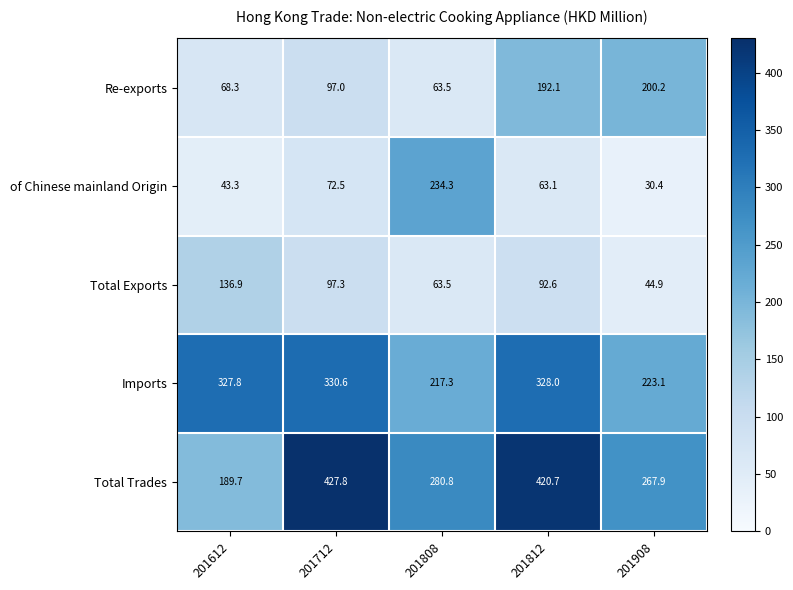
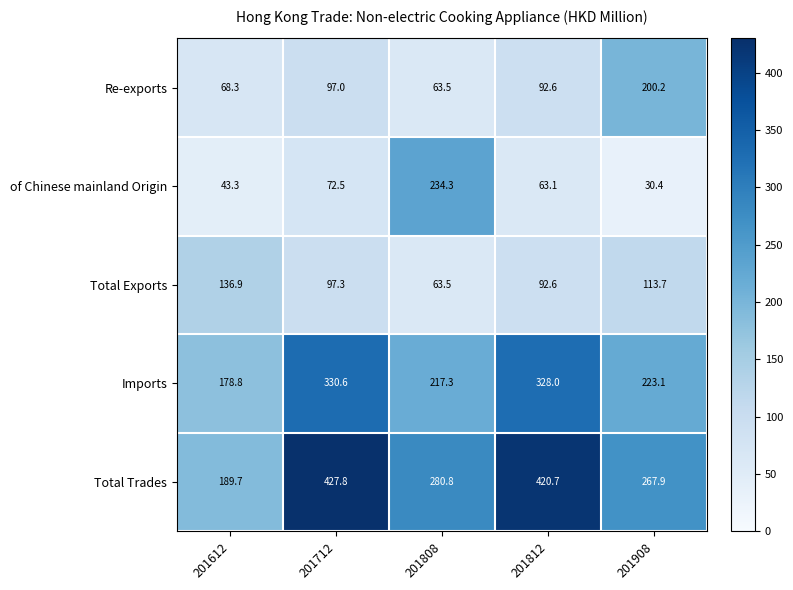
  {
    "Re-exports": {
      "201612": 68.3,
      "201712": 97.0,
      "201808": 63.5,
-     "201812": 192.1,
+     "201812": 92.6,
      "201908": 200.2
    },
    "of Chinese mainland Origin": {
      "201612": 43.3,
      "201712": 72.5,
      "201808": 234.3,
      "201812": 63.1,
      "201908": 30.4
    },
    "Total Exports": {
      "201612": 136.9,
      "201712": 97.3,
      "201808": 63.5,
      "201812": 92.6,
-     "201908": 44.9
+     "201908": 113.7
    },
    "Imports": {
-     "201612": 327.8,
+     "201612": 178.8,
      "201712": 330.6,
      "201808": 217.3,
      "201812": 328.0,
      "201908": 223.1
    },
    "Total Trades": {
      "201612": 189.7,
      "201712": 427.8,
      "201808": 280.8,
      "201812": 420.7,
      "201908": 267.9
    }
  }
